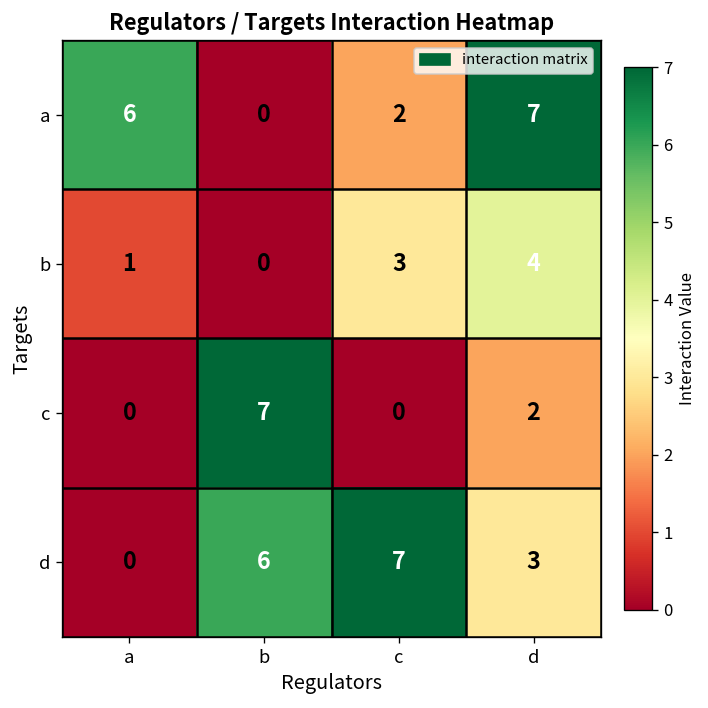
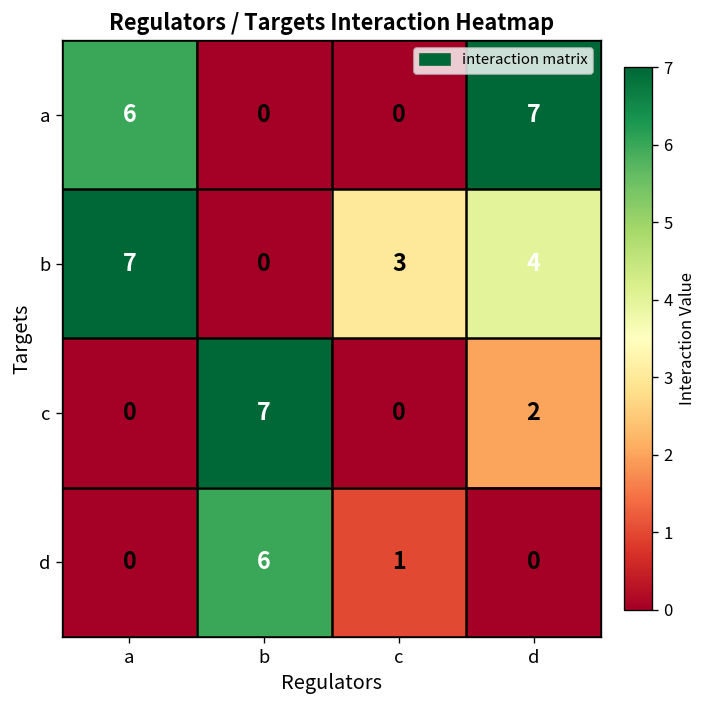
  {
    "a": {
      "a": 6,
      "b": 0,
-     "c": 2,
+     "c": 0,
      "d": 7
    },
    "b": {
-     "a": 1,
+     "a": 7,
      "b": 0,
      "c": 3,
      "d": 4
    },
    "c": {
      "a": 0,
      "b": 7,
      "c": 0,
      "d": 2
    },
    "d": {
      "a": 0,
      "b": 6,
-     "c": 7,
-     "d": 3
+     "c": 1,
+     "d": 0
    }
  }
